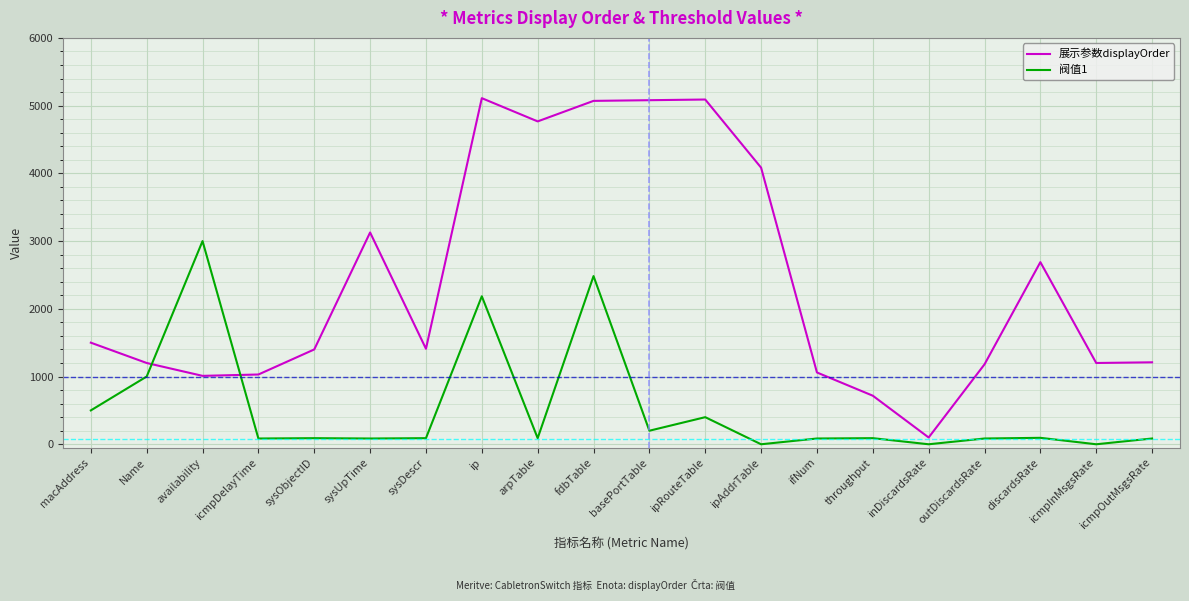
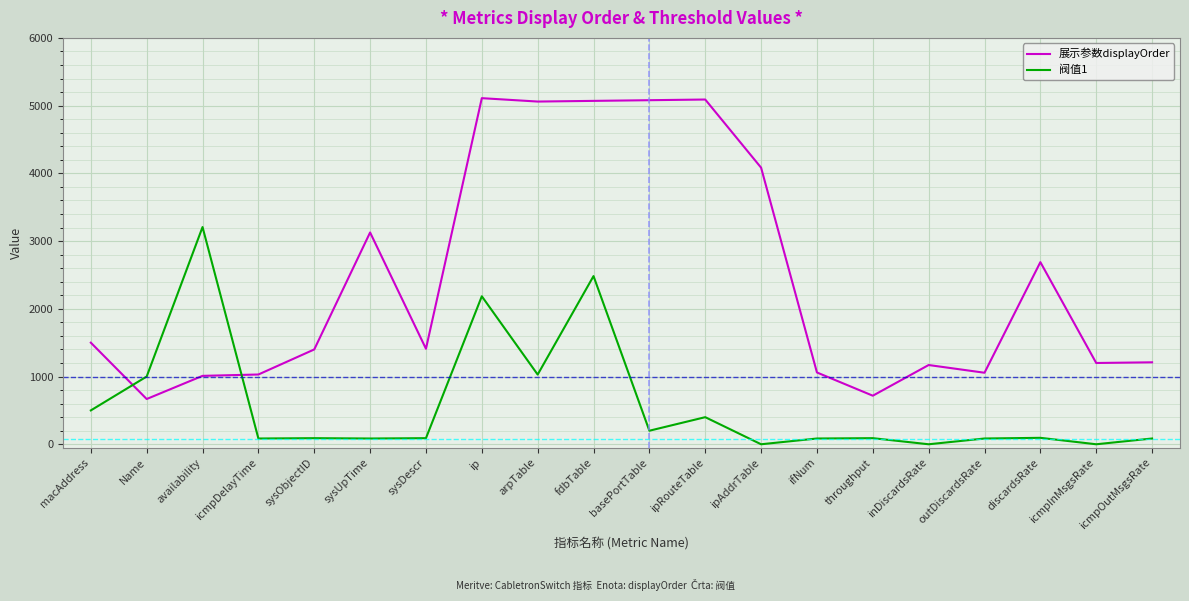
  {
    "展示参数displayOrder": {
      "macAddress": 1500,
-     "Name": 1200,
+     "Name": 700,
      "availability": 1000,
      "icmpDelayTime": 1000,
      "sysObjectID": 1400,
      "sysUpTime": 3100,
      "sysDescr": 1400,
      "ip": 5100,
-     "arpTable": 4800,
+     "arpTable": 5100,
      "fdbTable": 5100,
      "basePortTable": 5100,
      "ipRouteTable": 5100,
      "ipAddrTable": 4100,
      "ifNum": 1100,
      "throughput": 700,
-     "inDiscardsRate": 100,
-     "outDiscardsRate": 1200,
+     "inDiscardsRate": 1200,
+     "outDiscardsRate": 1100,
      "discardsRate": 2700,
      "icmpInMsgsRate": 1200,
      "icmpOutMsgsRate": 1200
    },
    "阀值1": {
      "macAddress": 500,
      "Name": 1000,
-     "availability": 3000,
+     "availability": 3200,
      "icmpDelayTime": 100,
      "sysObjectID": 100,
      "sysUpTime": 100,
      "sysDescr": 100,
      "ip": 2200,
-     "arpTable": 100,
+     "arpTable": 1000,
      "fdbTable": 2500,
      "basePortTable": 200,
      "ipRouteTable": 400,
      "ipAddrTable": 0,
      "ifNum": 100,
      "throughput": 100,
      "inDiscardsRate": 0,
      "outDiscardsRate": 100,
      "discardsRate": 100,
      "icmpInMsgsRate": 0,
      "icmpOutMsgsRate": 100
    }
  }
